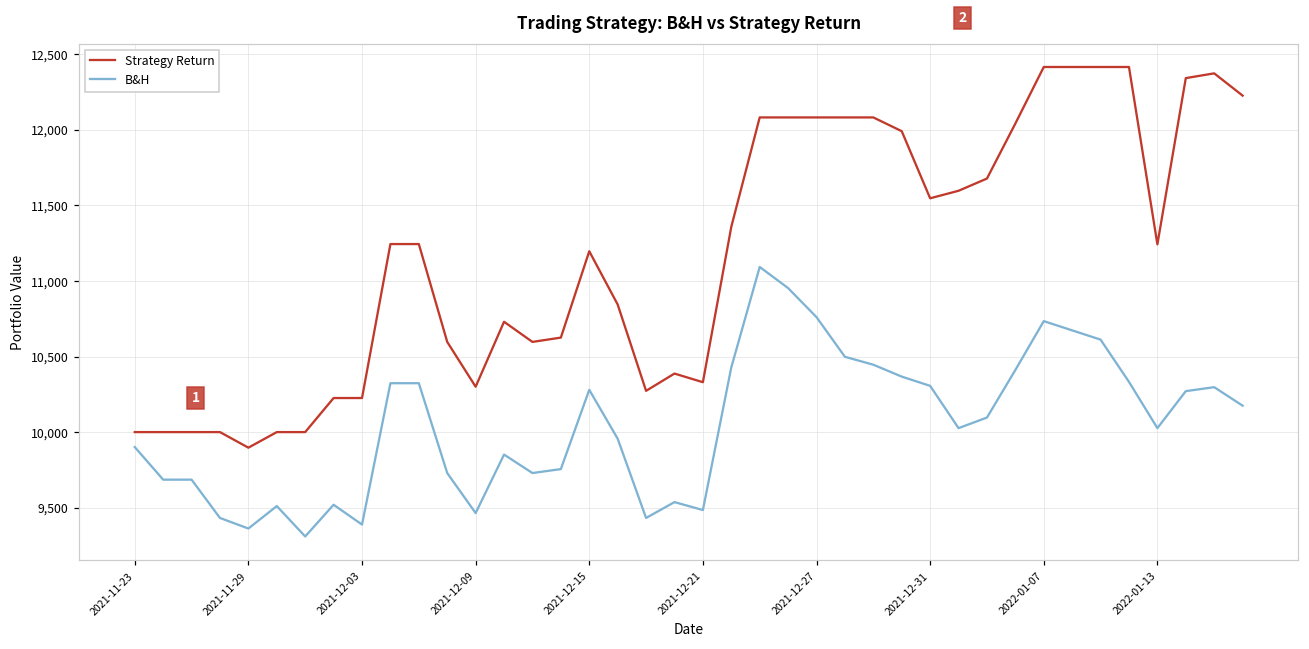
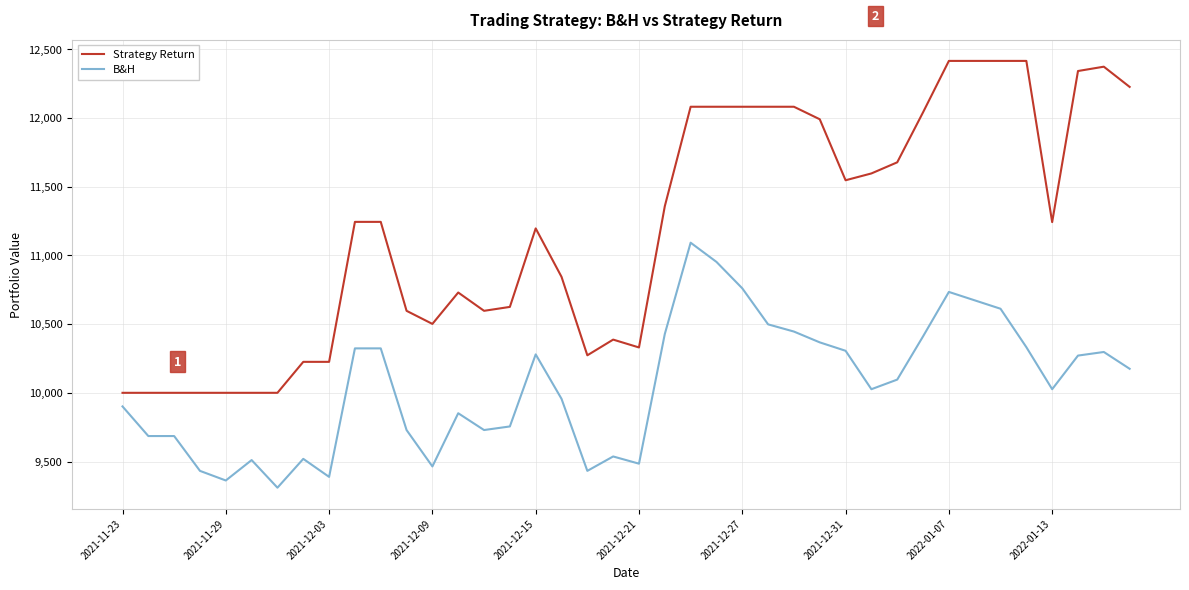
  {
    "Strategy Return": {
      "2021-11-23": "10,000",
-     "2021-11-29": "9,900",
+     "2021-11-29": "10,000",
      "2021-12-03": "10,230",
-     "2021-12-09": "10,300",
+     "2021-12-09": "10,500",
      "2021-12-15": "11,200",
      "2021-12-21": "10,330",
      "2021-12-27": "12,080",
      "2021-12-31": "11,550",
      "2022-01-07": "12,420",
      "2022-01-13": "11,240"
    },
    "B&H": {
      "2021-11-23": "9,900",
      "2021-11-29": "9,360",
      "2021-12-03": "9,390",
      "2021-12-09": "9,460",
      "2021-12-15": "10,280",
      "2021-12-21": "9,480",
      "2021-12-27": "10,760",
      "2021-12-31": "10,310",
      "2022-01-07": "10,730",
      "2022-01-13": "10,030"
    }
  }
